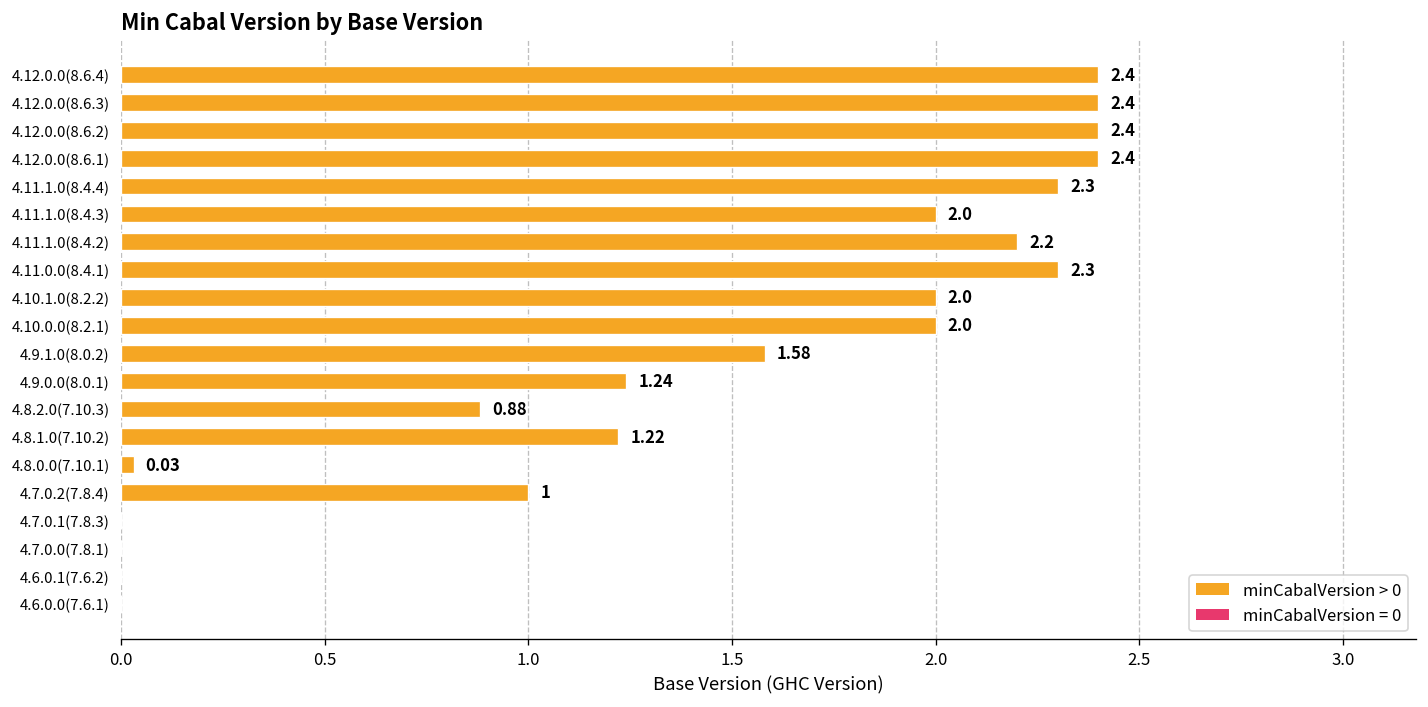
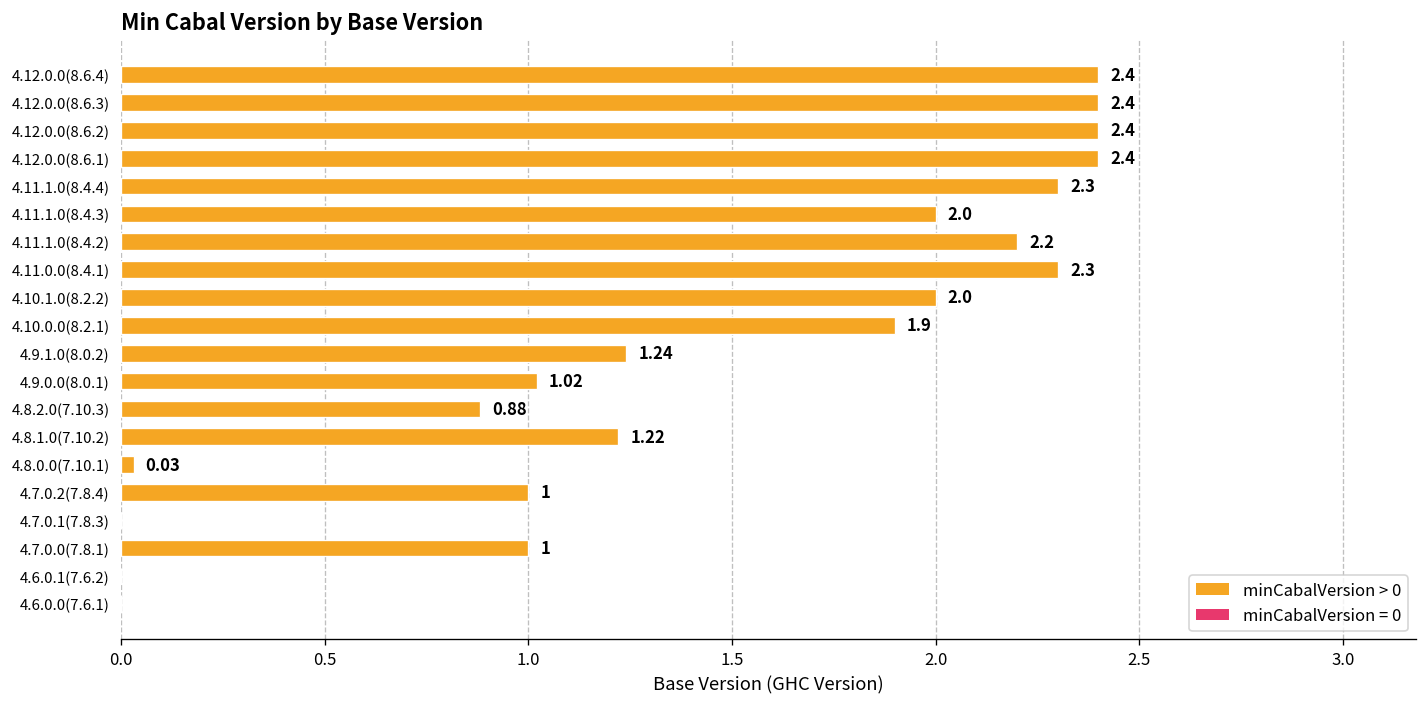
  {
    "4.12.0.0(8.6.4)": 2.4,
    "4.12.0.0(8.6.3)": 2.4,
    "4.12.0.0(8.6.2)": 2.4,
    "4.12.0.0(8.6.1)": 2.4,
    "4.11.1.0(8.4.4)": 2.3,
    "4.11.1.0(8.4.3)": 2.0,
    "4.11.1.0(8.4.2)": 2.2,
    "4.11.0.0(8.4.1)": 2.3,
    "4.10.1.0(8.2.2)": 2.0,
-   "4.10.0.0(8.2.1)": 2.0,
-   "4.9.1.0(8.0.2)": 1.58,
-   "4.9.0.0(8.0.1)": 1.24,
+   "4.10.0.0(8.2.1)": 1.9,
+   "4.9.1.0(8.0.2)": 1.24,
+   "4.9.0.0(8.0.1)": 1.02,
    "4.8.2.0(7.10.3)": 0.88,
    "4.8.1.0(7.10.2)": 1.22,
    "4.8.0.0(7.10.1)": 0.03,
    "4.7.0.2(7.8.4)": 1,
-   "4.7.0.0(7.8.1)": 0
+   "4.7.0.0(7.8.1)": 1
  }
